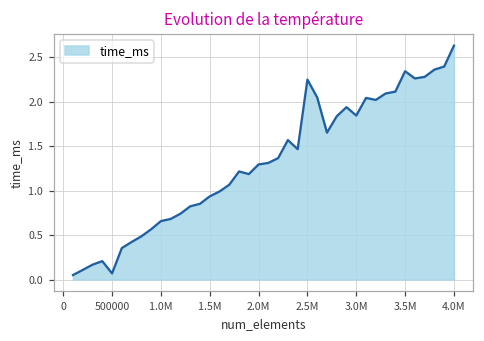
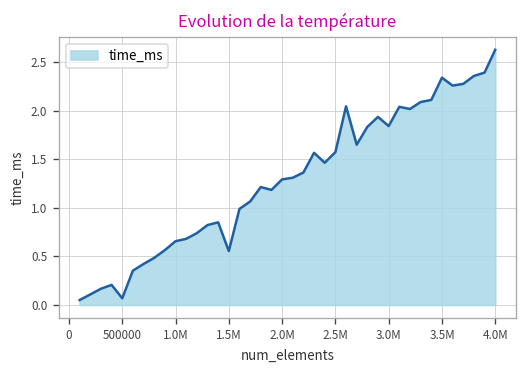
  {
    "500000": 0.1,
    "1.0M": 0.7,
-   "1.5M": 0.9,
+   "1.5M": 0.6,
    "2.0M": 1.3,
-   "2.5M": 2.2,
+   "2.5M": 1.6,
    "3.0M": 1.8,
    "3.5M": 2.3,
    "4.0M": 2.6
  }
